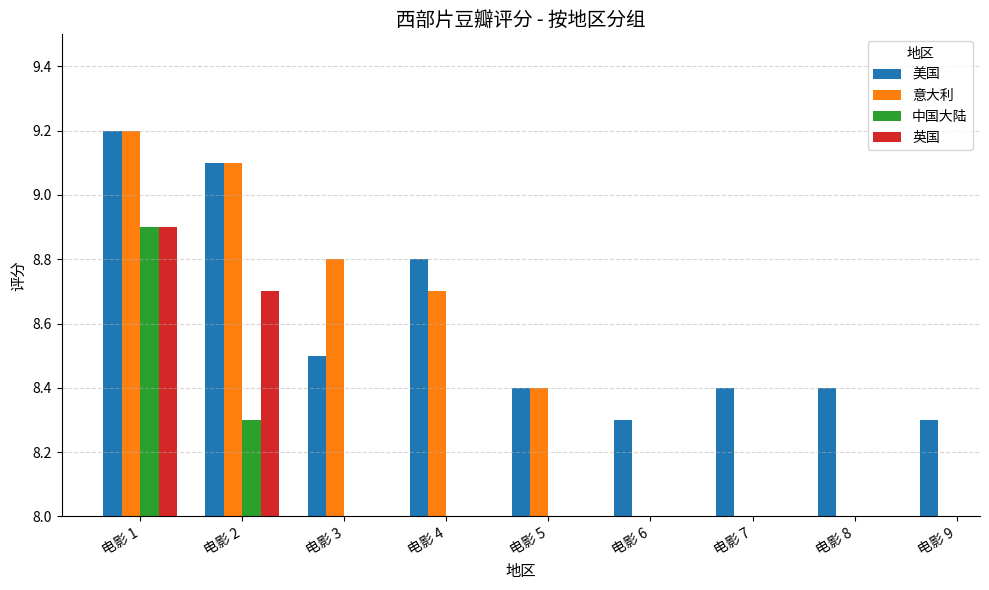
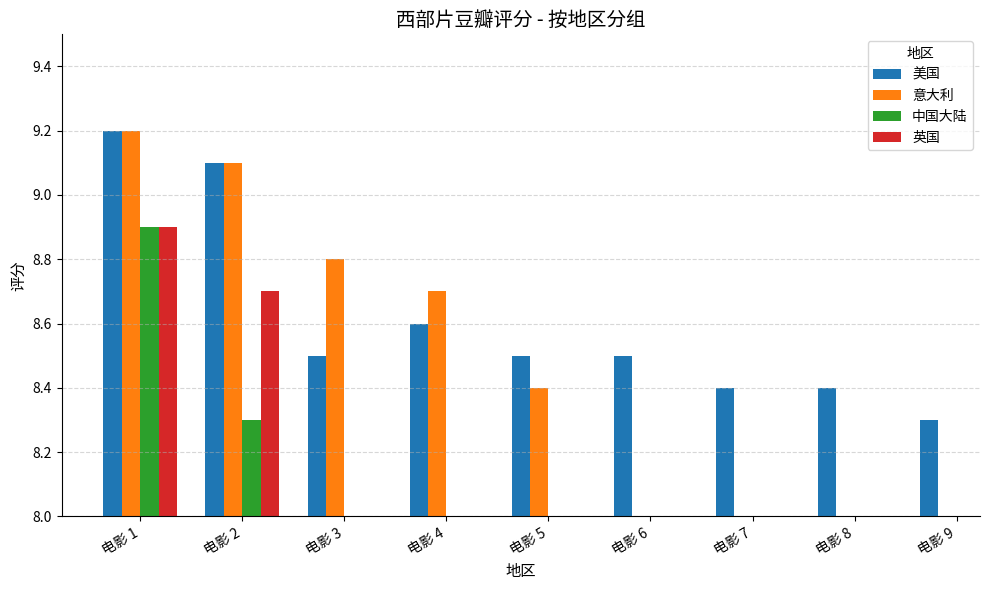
  {
    "美国": {
      "电影 1": 9.2,
      "电影 2": 9.1,
      "电影 3": 8.5,
-     "电影 4": 8.8,
-     "电影 5": 8.4,
-     "电影 6": 8.3,
+     "电影 4": 8.6,
+     "电影 5": 8.5,
+     "电影 6": 8.5,
      "电影 7": 8.4,
      "电影 8": 8.4,
      "电影 9": 8.3
    }
  }
